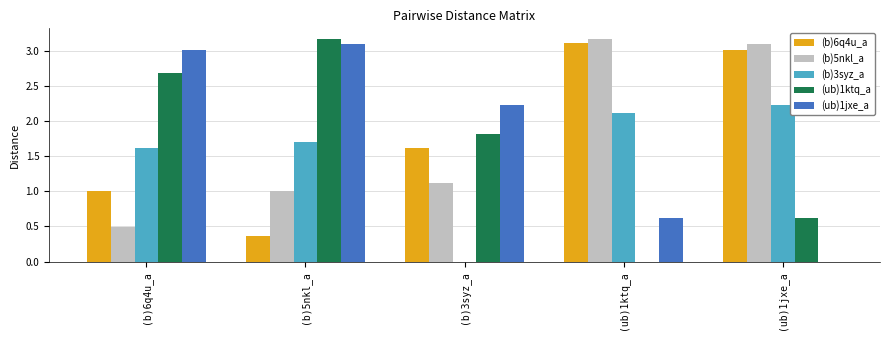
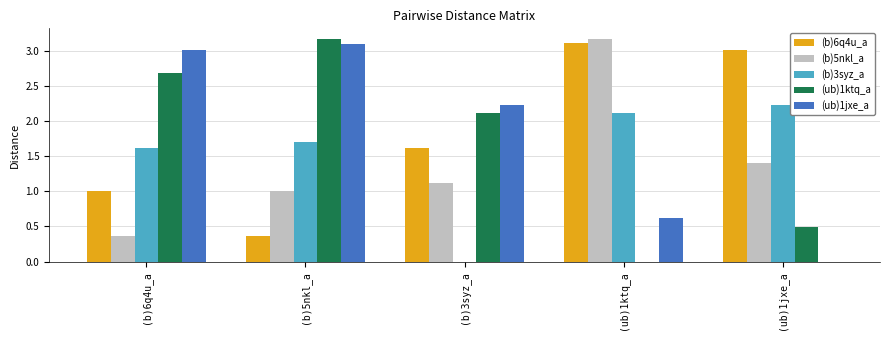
  {
    "(b)6q4u_a": {
      "(b)6q4u_a": 1.0,
      "(b)5nkl_a": 0.4,
      "(b)3syz_a": 1.6,
      "(ub)1ktq_a": 3.1,
      "(ub)1jxe_a": 3.0
    },
    "(b)5nkl_a": {
-     "(b)6q4u_a": 0.5,
+     "(b)6q4u_a": 0.4,
      "(b)5nkl_a": 1.0,
      "(b)3syz_a": 1.1,
      "(ub)1ktq_a": 3.2,
-     "(ub)1jxe_a": 3.1
+     "(ub)1jxe_a": 1.4
    },
    "(ub)1ktq_a": {
      "(b)6q4u_a": 2.7,
      "(b)5nkl_a": 3.2,
-     "(b)3syz_a": 1.8,
+     "(b)3syz_a": 2.1,
      "(ub)1ktq_a": 0.0,
-     "(ub)1jxe_a": 0.6
+     "(ub)1jxe_a": 0.5
    }
  }
